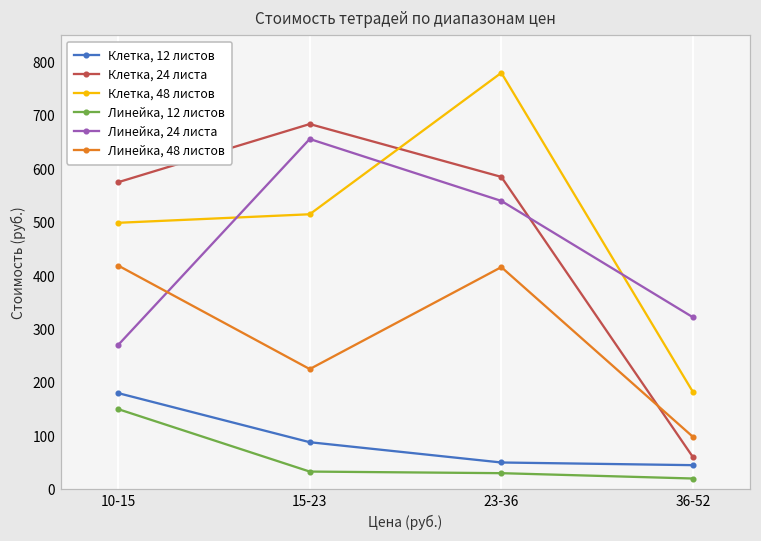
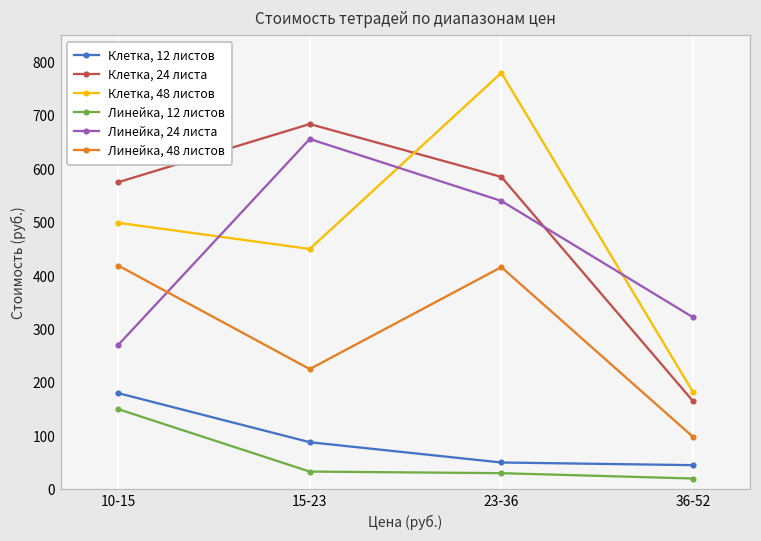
  {
    "Клетка, 12 листов": {
      "10-15": 180,
      "15-23": 90,
      "23-36": 50,
      "36-52": 50
    },
    "Клетка, 24 листа": {
      "10-15": 580,
      "15-23": 680,
      "23-36": 590,
-     "36-52": 60
+     "36-52": 170
    },
    "Клетка, 48 листов": {
      "10-15": 500,
-     "15-23": 520,
+     "15-23": 450,
      "23-36": 780,
      "36-52": 180
    },
    "Линейка, 12 листов": {
      "10-15": 150,
      "15-23": 30,
      "23-36": 30,
      "36-52": 20
    },
    "Линейка, 24 листа": {
      "10-15": 270,
      "15-23": 660,
      "23-36": 540,
      "36-52": 320
    },
    "Линейка, 48 листов": {
      "10-15": 420,
      "15-23": 230,
      "23-36": 420,
      "36-52": 100
    }
  }
